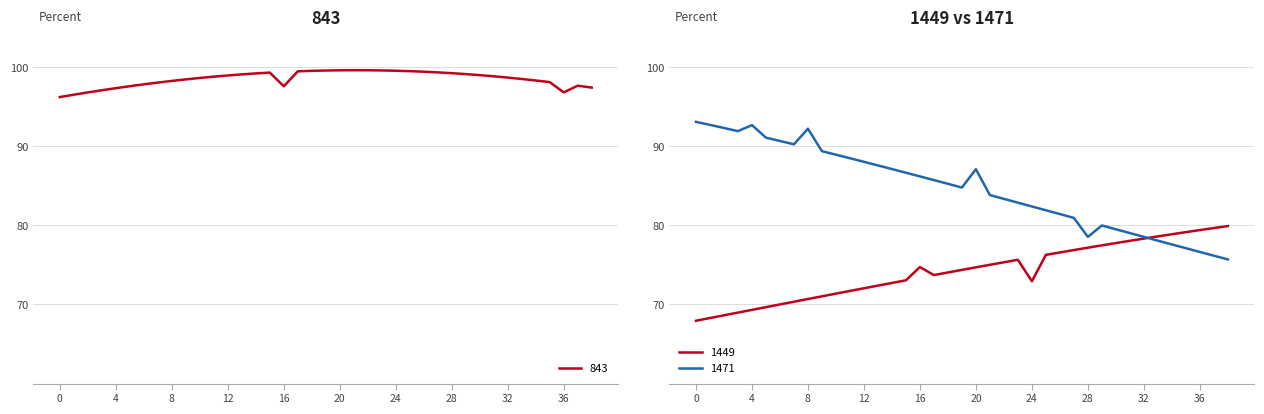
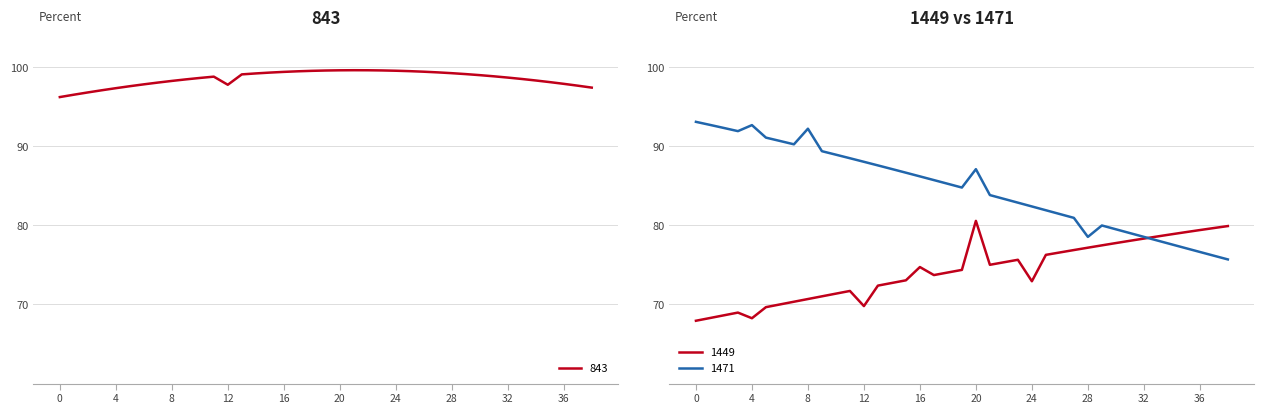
  {
    "843": {
      "0": 96,
      "4": 97,
      "8": 98,
-     "12": 99,
-     "16": 98,
+     "12": 98,
+     "16": 99,
      "20": 100,
      "24": 100,
      "28": 99,
      "32": 99,
-     "36": 97
+     "36": 98
    },
    "1449 vs 1471": {
      "1449": {
        "0": 68,
-       "4": 69,
+       "4": 68,
        "8": 71,
-       "12": 72,
+       "12": 70,
        "16": 75,
-       "20": 75,
+       "20": 81,
        "24": 73,
        "28": 77,
        "36": 79
      },
      "1471": {
        "0": 93,
        "4": 93,
        "8": 92,
        "12": 88,
        "16": 86,
        "20": 87,
        "24": 82,
        "28": 79,
        "36": 77
      }
    }
  }
